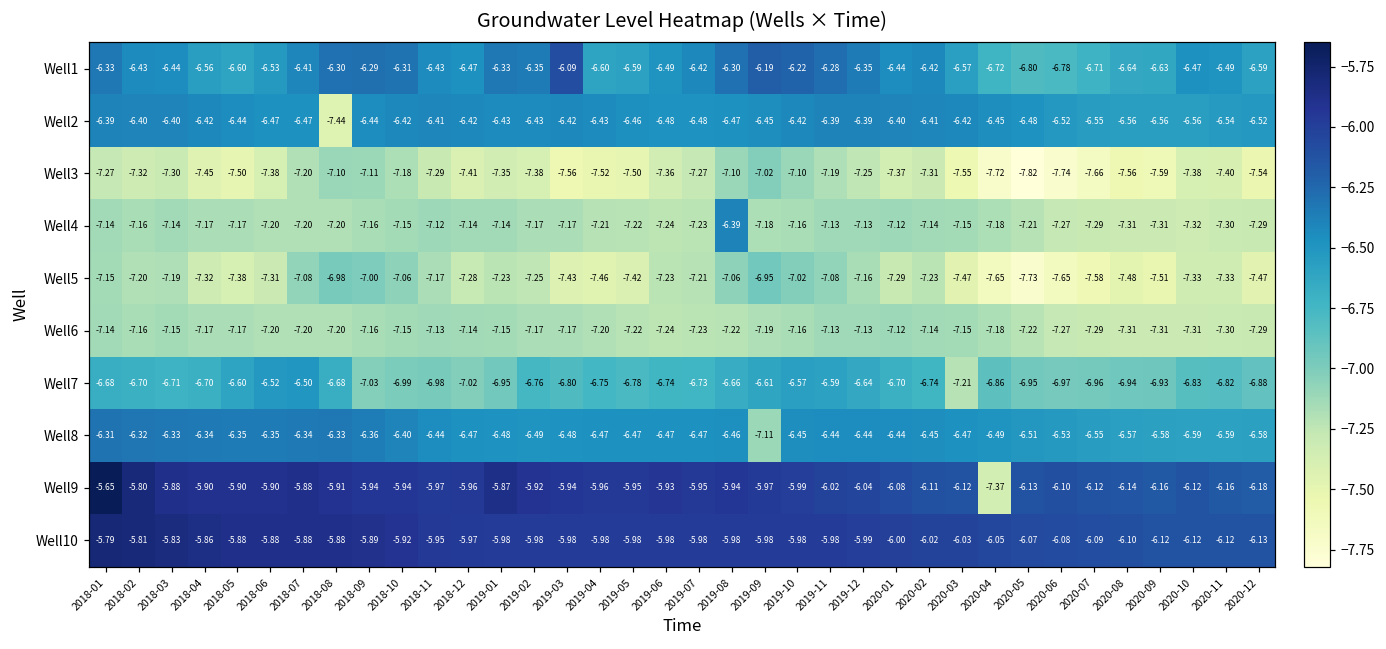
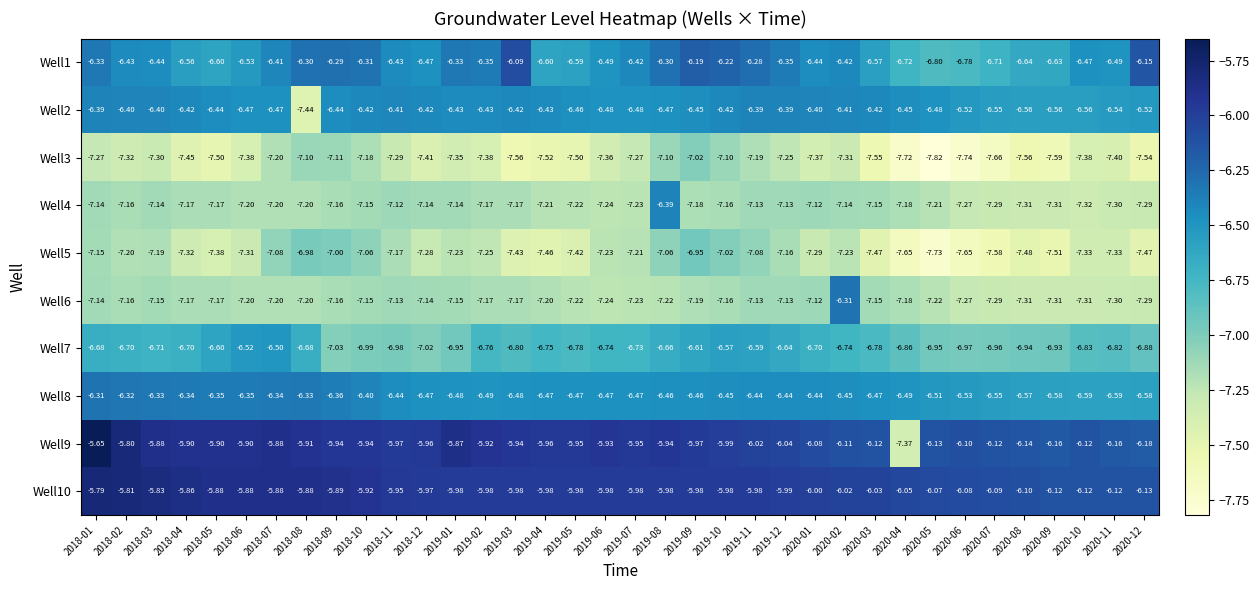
  {
    "Well1": {
      "2018-01": -6.33,
      "2018-02": -6.43,
      "2018-03": -6.44,
      "2018-04": -6.56,
      "2018-05": -6.60,
      "2018-06": -6.53,
      "2018-07": -6.41,
      "2018-08": -6.30,
      "2018-09": -6.29,
      "2018-10": -6.31,
      "2018-11": -6.43,
      "2018-12": -6.47,
      "2019-01": -6.33,
      "2019-02": -6.35,
      "2019-03": -6.09,
      "2019-04": -6.60,
      "2019-05": -6.59,
      "2019-06": -6.49,
      "2019-07": -6.42,
      "2019-08": -6.30,
      "2019-09": -6.19,
      "2019-10": -6.22,
      "2019-11": -6.28,
      "2019-12": -6.35,
      "2020-01": -6.44,
      "2020-02": -6.42,
      "2020-03": -6.57,
      "2020-04": -6.72,
      "2020-05": -6.80,
      "2020-06": -6.78,
      "2020-07": -6.71,
      "2020-08": -6.64,
      "2020-09": -6.63,
      "2020-10": -6.47,
      "2020-11": -6.49,
-     "2020-12": -6.59
+     "2020-12": -6.15
    },
    "Well6": {
      "2018-01": -7.14,
      "2018-02": -7.16,
      "2018-03": -7.15,
      "2018-04": -7.17,
      "2018-05": -7.17,
      "2018-06": -7.20,
      "2018-07": -7.20,
      "2018-08": -7.20,
      "2018-09": -7.16,
      "2018-10": -7.15,
      "2018-11": -7.13,
      "2018-12": -7.14,
      "2019-01": -7.15,
      "2019-02": -7.17,
      "2019-03": -7.17,
      "2019-04": -7.20,
      "2019-05": -7.22,
      "2019-06": -7.24,
      "2019-07": -7.23,
      "2019-08": -7.22,
      "2019-09": -7.19,
      "2019-10": -7.16,
      "2019-11": -7.13,
      "2019-12": -7.13,
      "2020-01": -7.12,
-     "2020-02": -7.14,
+     "2020-02": -6.31,
      "2020-03": -7.15,
      "2020-04": -7.18,
      "2020-05": -7.22,
      "2020-06": -7.27,
      "2020-07": -7.29,
      "2020-08": -7.31,
      "2020-09": -7.31,
      "2020-10": -7.31,
      "2020-11": -7.30,
      "2020-12": -7.29
    },
    "Well7": {
      "2018-01": -6.68,
      "2018-02": -6.70,
      "2018-03": -6.71,
      "2018-04": -6.70,
      "2018-05": -6.60,
      "2018-06": -6.52,
      "2018-07": -6.50,
      "2018-08": -6.68,
      "2018-09": -7.03,
      "2018-10": -6.99,
      "2018-11": -6.98,
      "2018-12": -7.02,
      "2019-01": -6.95,
      "2019-02": -6.76,
      "2019-03": -6.80,
      "2019-04": -6.75,
      "2019-05": -6.78,
      "2019-06": -6.74,
      "2019-07": -6.73,
      "2019-08": -6.66,
      "2019-09": -6.61,
      "2019-10": -6.57,
      "2019-11": -6.59,
      "2019-12": -6.64,
      "2020-01": -6.70,
      "2020-02": -6.74,
-     "2020-03": -7.21,
+     "2020-03": -6.78,
      "2020-04": -6.86,
      "2020-05": -6.95,
      "2020-06": -6.97,
      "2020-07": -6.96,
      "2020-08": -6.94,
      "2020-09": -6.93,
      "2020-10": -6.83,
      "2020-11": -6.82,
      "2020-12": -6.88
    },
    "Well8": {
      "2018-01": -6.31,
      "2018-02": -6.32,
      "2018-03": -6.33,
      "2018-04": -6.34,
      "2018-05": -6.35,
      "2018-06": -6.35,
      "2018-07": -6.34,
      "2018-08": -6.33,
      "2018-09": -6.36,
      "2018-10": -6.40,
      "2018-11": -6.44,
      "2018-12": -6.47,
      "2019-01": -6.48,
      "2019-02": -6.49,
      "2019-03": -6.48,
      "2019-04": -6.47,
      "2019-05": -6.47,
      "2019-06": -6.47,
      "2019-07": -6.47,
      "2019-08": -6.46,
-     "2019-09": -7.11,
+     "2019-09": -6.46,
      "2019-10": -6.45,
      "2019-11": -6.44,
      "2019-12": -6.44,
      "2020-01": -6.44,
      "2020-02": -6.45,
      "2020-03": -6.47,
      "2020-04": -6.49,
      "2020-05": -6.51,
      "2020-06": -6.53,
      "2020-07": -6.55,
      "2020-08": -6.57,
      "2020-09": -6.58,
      "2020-10": -6.59,
      "2020-11": -6.59,
      "2020-12": -6.58
    }
  }
